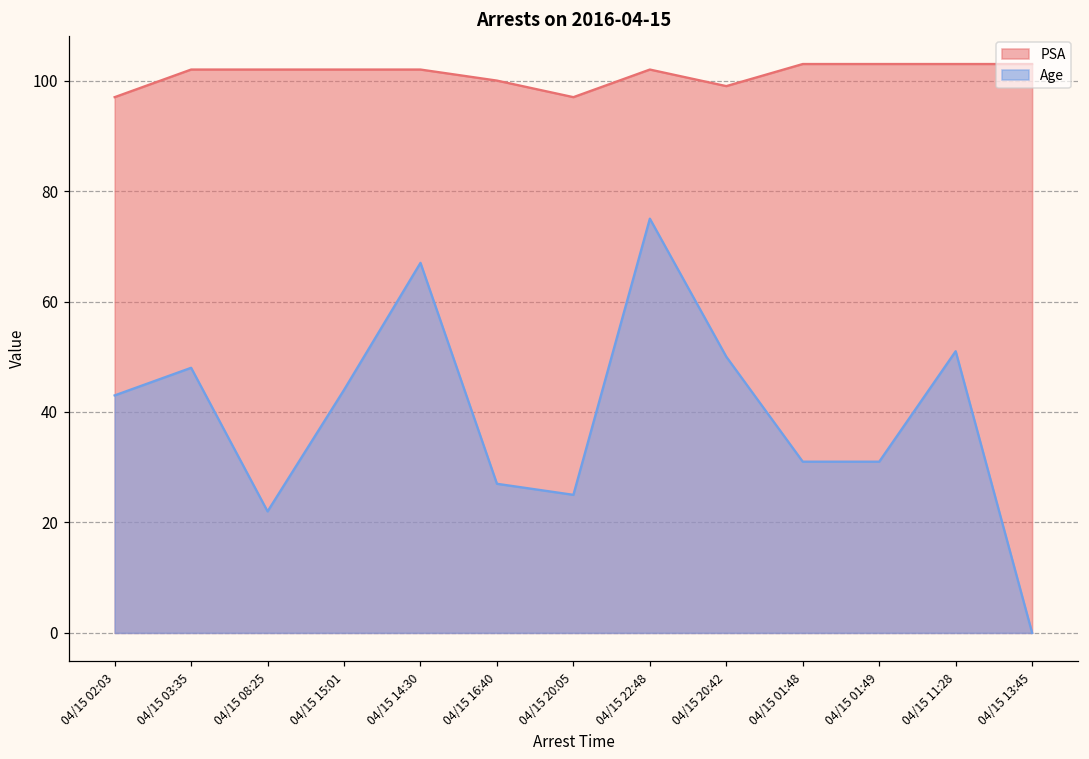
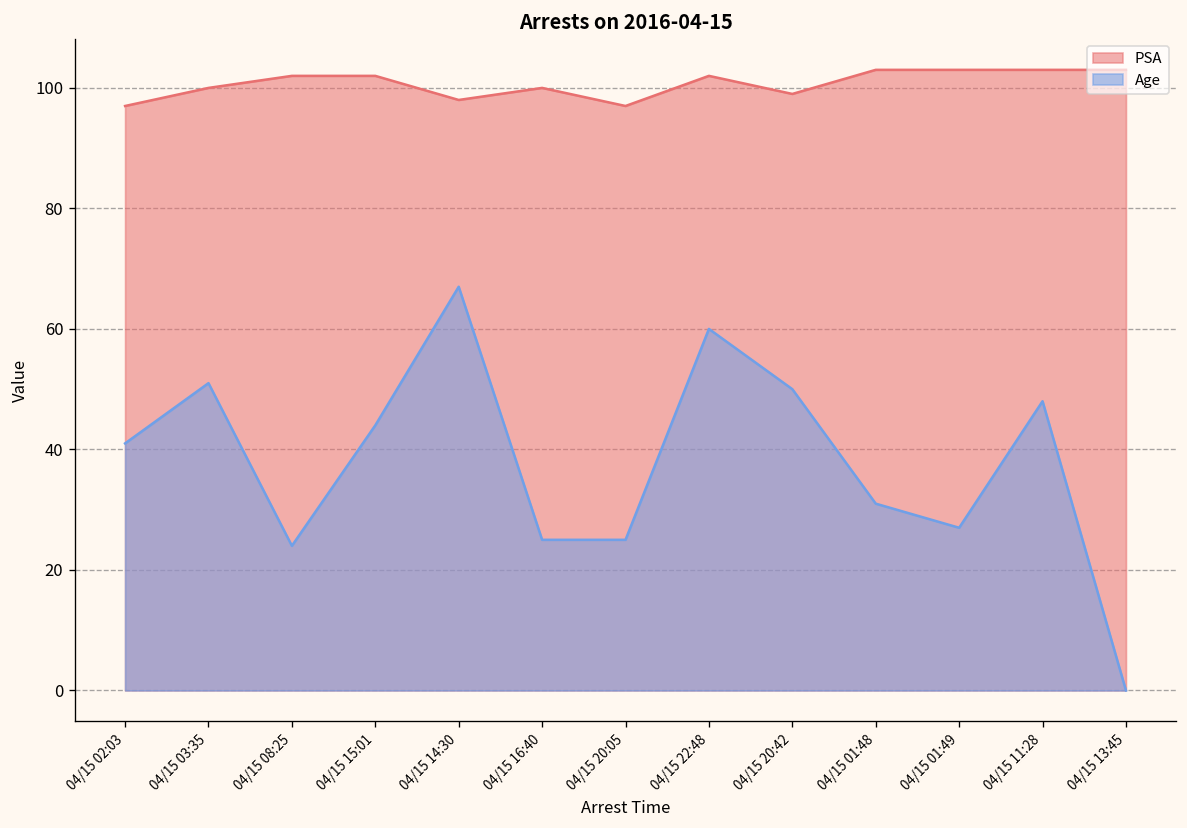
  {
    "PSA": {
      "04/15 02:03": 97,
-     "04/15 03:35": 102,
+     "04/15 03:35": 100,
      "04/15 08:25": 102,
      "04/15 15:01": 102,
-     "04/15 14:30": 102,
+     "04/15 14:30": 98,
      "04/15 16:40": 100,
      "04/15 20:05": 97,
      "04/15 22:48": 102,
      "04/15 20:42": 99,
      "04/15 01:48": 103,
      "04/15 01:49": 103,
      "04/15 11:28": 103
    },
    "Age": {
-     "04/15 02:03": 43,
-     "04/15 03:35": 48,
-     "04/15 08:25": 22,
+     "04/15 02:03": 41,
+     "04/15 03:35": 51,
+     "04/15 08:25": 24,
      "04/15 15:01": 44,
      "04/15 14:30": 67,
-     "04/15 16:40": 27,
+     "04/15 16:40": 25,
      "04/15 20:05": 25,
-     "04/15 22:48": 75,
+     "04/15 22:48": 60,
      "04/15 20:42": 50,
      "04/15 01:48": 31,
-     "04/15 01:49": 31,
-     "04/15 11:28": 51,
+     "04/15 01:49": 27,
+     "04/15 11:28": 48,
      "04/15 13:45": 0
    }
  }
